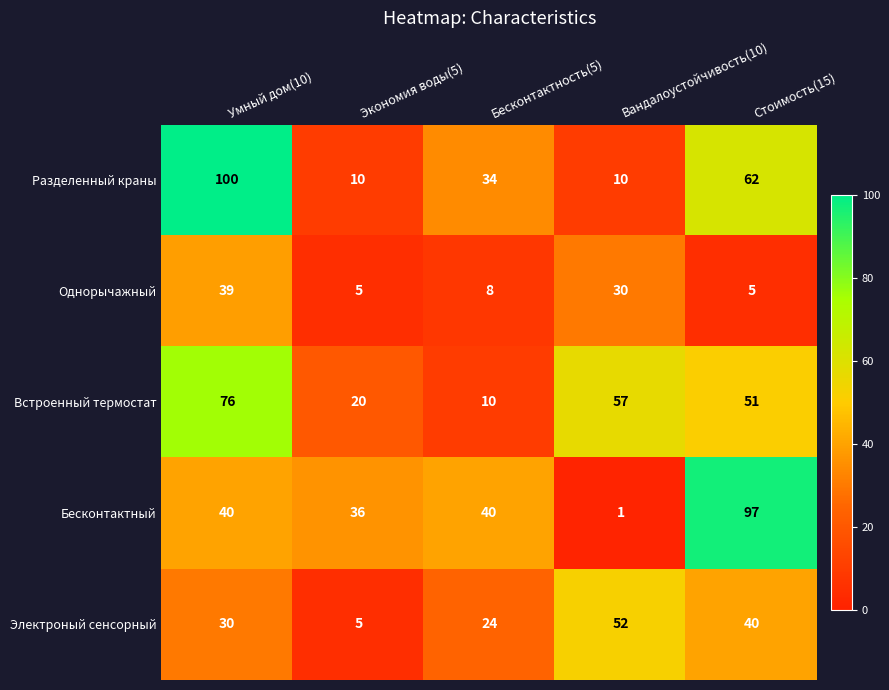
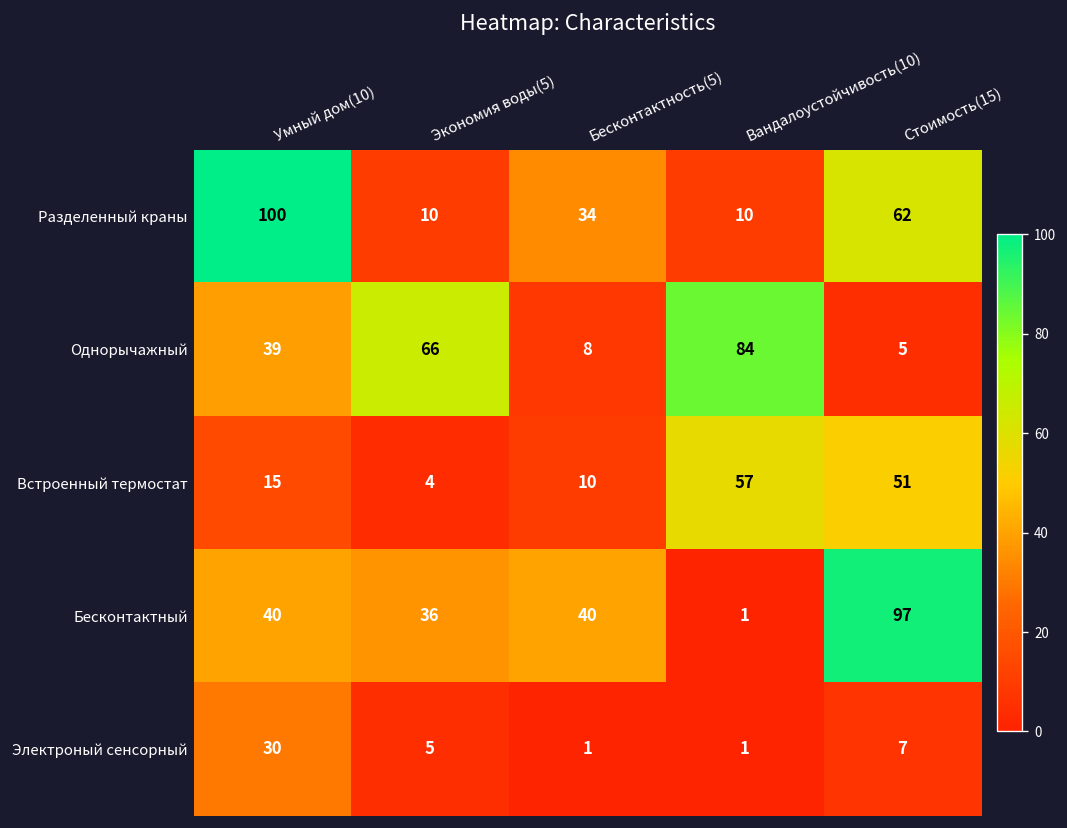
  {
    "Разделенный краны": {
      "Умный дом(10)": 100,
      "Экономия воды(5)": 10,
      "Бесконтактность(5)": 34,
      "Вандалоустойчивость(10)": 10,
      "Стоимость(15)": 62
    },
    "Однорычажный": {
      "Умный дом(10)": 39,
-     "Экономия воды(5)": 5,
+     "Экономия воды(5)": 66,
      "Бесконтактность(5)": 8,
-     "Вандалоустойчивость(10)": 30,
+     "Вандалоустойчивость(10)": 84,
      "Стоимость(15)": 5
    },
    "Встроенный термостат": {
-     "Умный дом(10)": 76,
-     "Экономия воды(5)": 20,
+     "Умный дом(10)": 15,
+     "Экономия воды(5)": 4,
      "Бесконтактность(5)": 10,
      "Вандалоустойчивость(10)": 57,
      "Стоимость(15)": 51
    },
    "Бесконтактный": {
      "Умный дом(10)": 40,
      "Экономия воды(5)": 36,
      "Бесконтактность(5)": 40,
      "Вандалоустойчивость(10)": 1,
      "Стоимость(15)": 97
    },
    "Электроный сенсорный": {
      "Умный дом(10)": 30,
      "Экономия воды(5)": 5,
-     "Бесконтактность(5)": 24,
-     "Вандалоустойчивость(10)": 52,
-     "Стоимость(15)": 40
+     "Бесконтактность(5)": 1,
+     "Вандалоустойчивость(10)": 1,
+     "Стоимость(15)": 7
    }
  }
